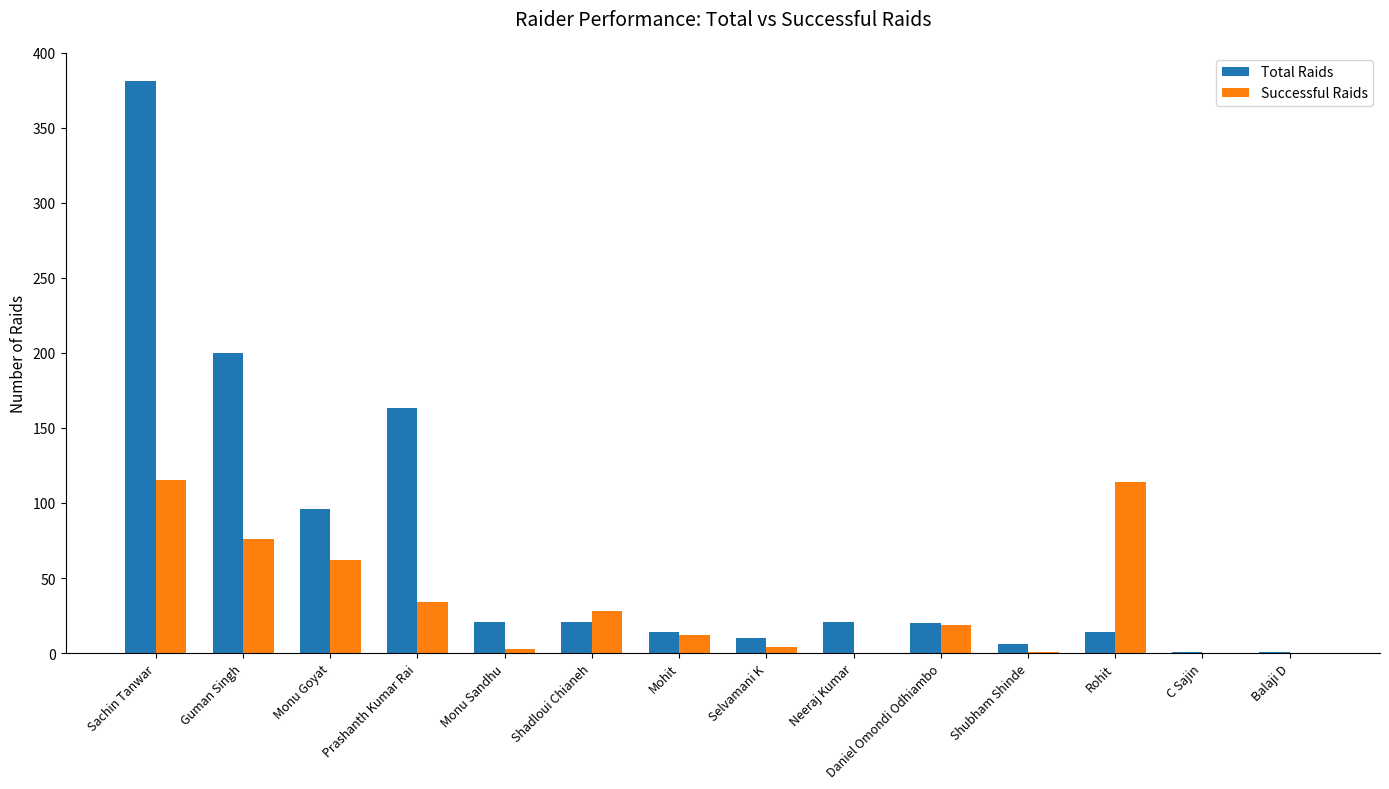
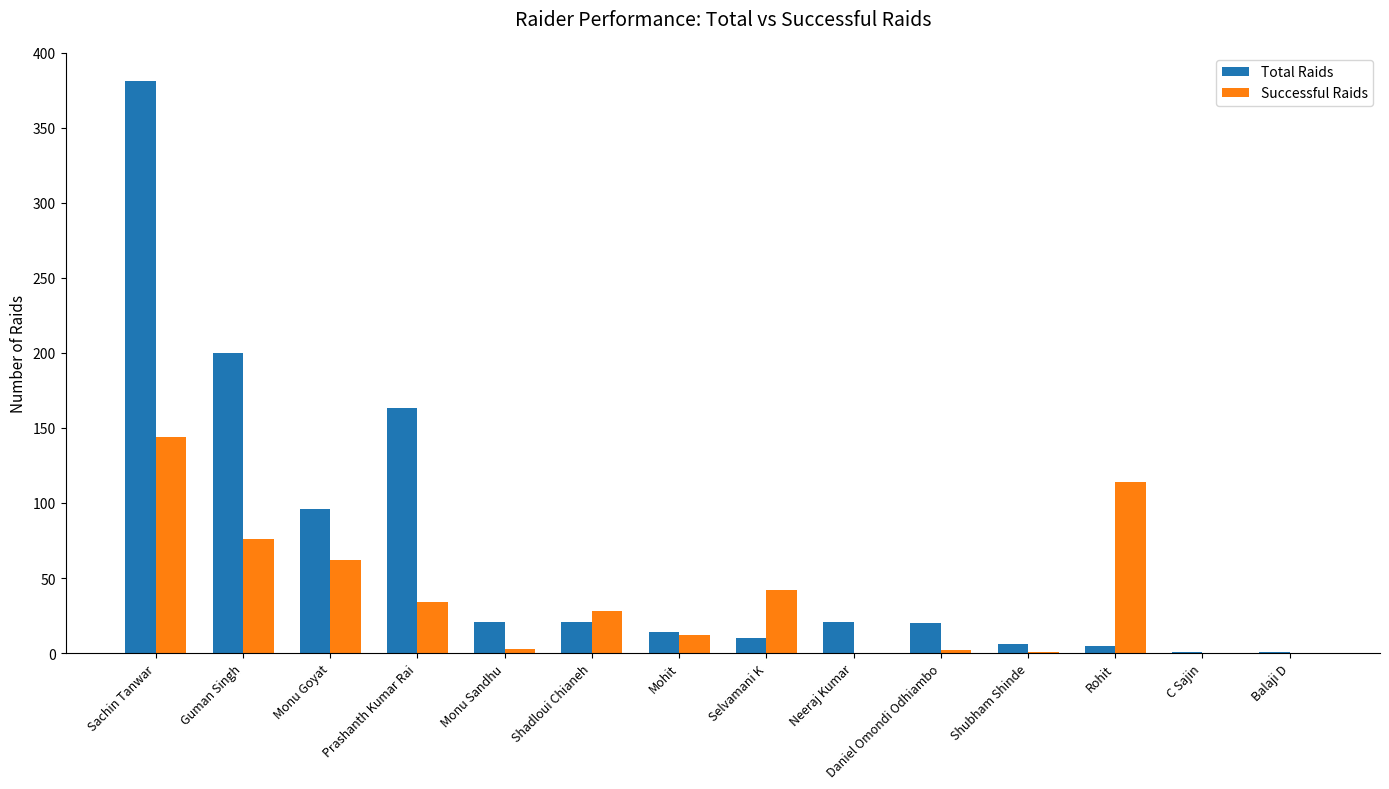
  {
    "Total Raids": {
      "Sachin Tanwar": 381,
      "Guman Singh": 200,
      "Monu Goyat": 96,
      "Prashanth Kumar Rai": 163,
      "Monu Sandhu": 21,
      "Shadloui Chianeh": 21,
      "Mohit": 14,
      "Selvamani K": 10,
      "Neeraj Kumar": 21,
      "Daniel Omondi Odhiambo": 20,
      "Shubham Shinde": 6,
-     "Rohit": 14
+     "Rohit": 5
    },
    "Successful Raids": {
-     "Sachin Tanwar": 115,
+     "Sachin Tanwar": 144,
      "Guman Singh": 76,
      "Monu Goyat": 62,
      "Prashanth Kumar Rai": 34,
      "Monu Sandhu": 3,
      "Shadloui Chianeh": 28,
      "Mohit": 12,
-     "Selvamani K": 4,
+     "Selvamani K": 42,
      "Neeraj Kumar": 0,
-     "Daniel Omondi Odhiambo": 19,
+     "Daniel Omondi Odhiambo": 2,
      "Rohit": 114,
      "C Sajin": 0,
      "Balaji D": 0
    }
  }
